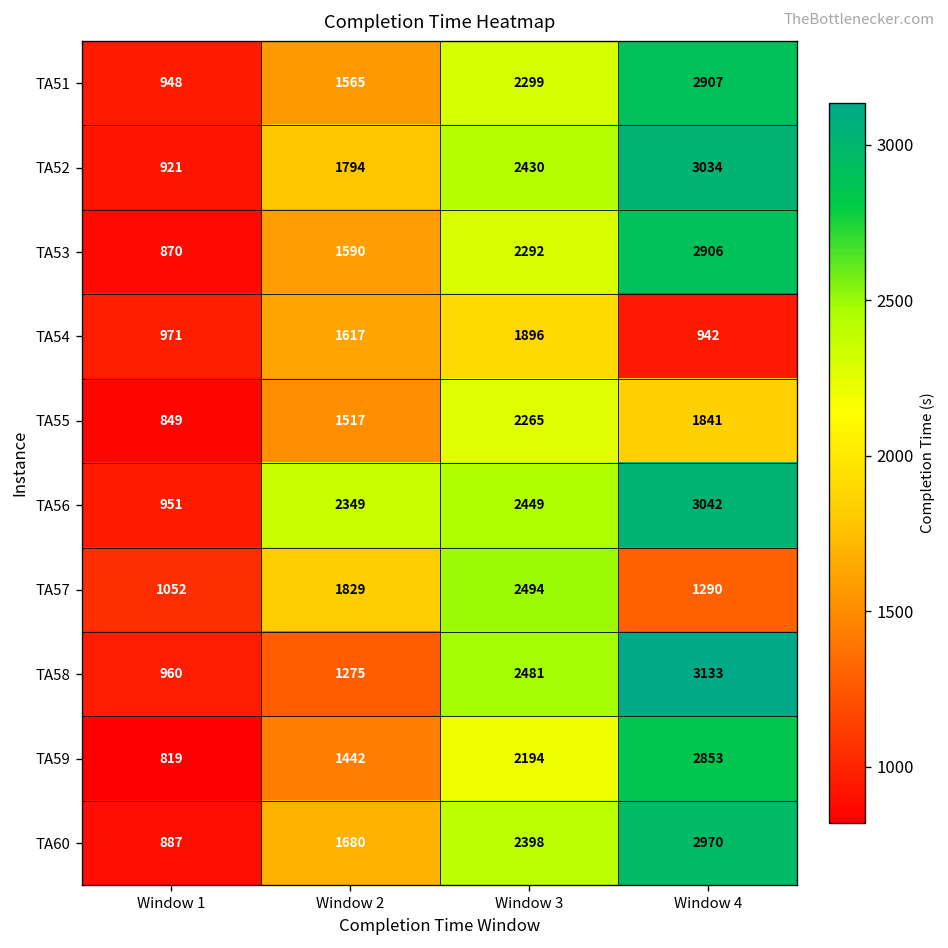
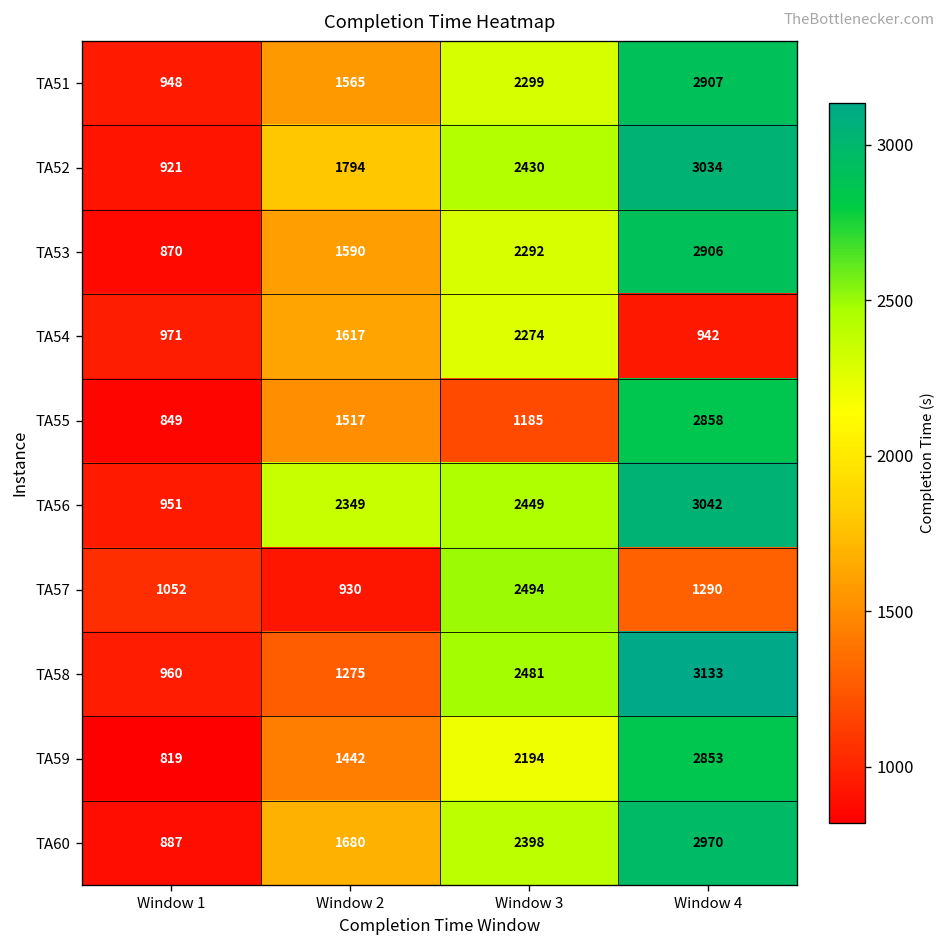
  {
    "TA51": {
      "Window 1": 948,
      "Window 2": 1565,
      "Window 3": 2299,
      "Window 4": 2907
    },
    "TA52": {
      "Window 1": 921,
      "Window 2": 1794,
      "Window 3": 2430,
      "Window 4": 3034
    },
    "TA53": {
      "Window 1": 870,
      "Window 2": 1590,
      "Window 3": 2292,
      "Window 4": 2906
    },
    "TA54": {
      "Window 1": 971,
      "Window 2": 1617,
-     "Window 3": 1896,
+     "Window 3": 2274,
      "Window 4": 942
    },
    "TA55": {
      "Window 1": 849,
      "Window 2": 1517,
-     "Window 3": 2265,
-     "Window 4": 1841
+     "Window 3": 1185,
+     "Window 4": 2858
    },
    "TA56": {
      "Window 1": 951,
      "Window 2": 2349,
      "Window 3": 2449,
      "Window 4": 3042
    },
    "TA57": {
      "Window 1": 1052,
-     "Window 2": 1829,
+     "Window 2": 930,
      "Window 3": 2494,
      "Window 4": 1290
    },
    "TA58": {
      "Window 1": 960,
      "Window 2": 1275,
      "Window 3": 2481,
      "Window 4": 3133
    },
    "TA59": {
      "Window 1": 819,
      "Window 2": 1442,
      "Window 3": 2194,
      "Window 4": 2853
    },
    "TA60": {
      "Window 1": 887,
      "Window 2": 1680,
      "Window 3": 2398,
      "Window 4": 2970
    }
  }
